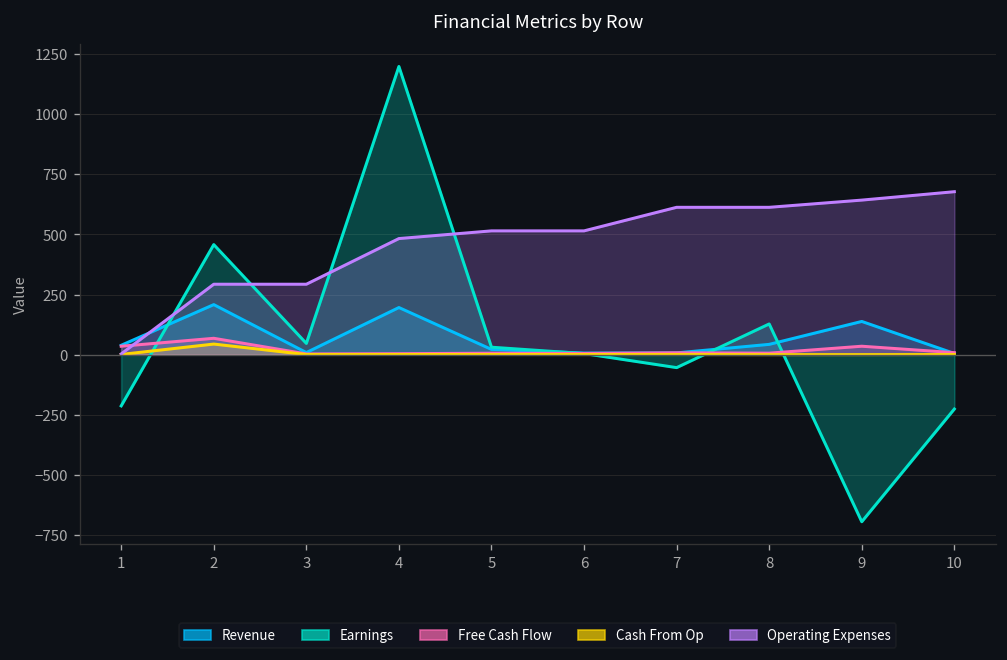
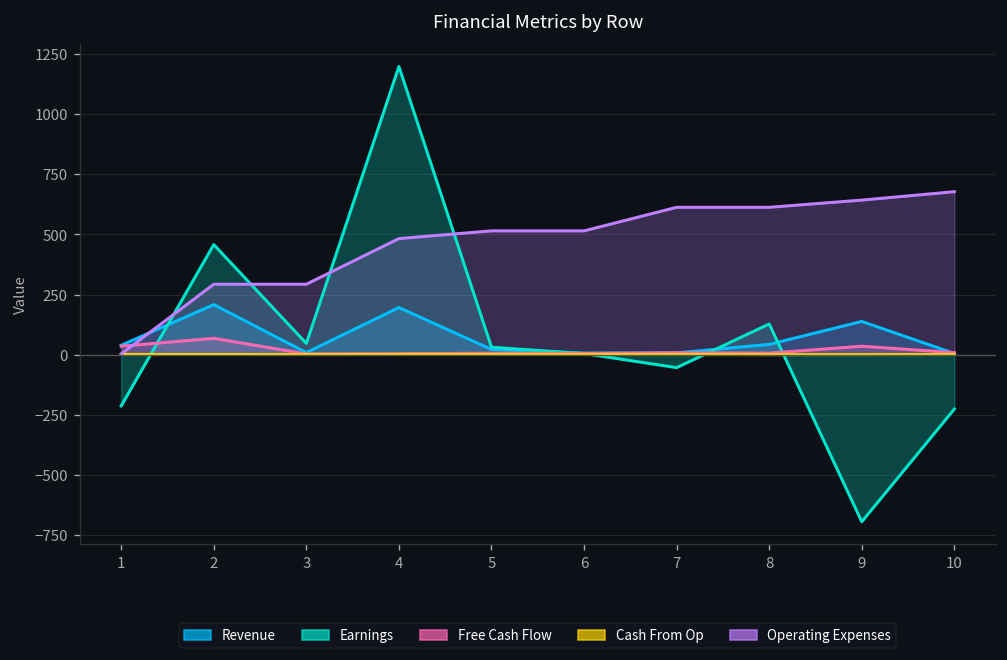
  {
    "Cash From Op": {
-     "2": 40
+     "2": 0
    }
  }
